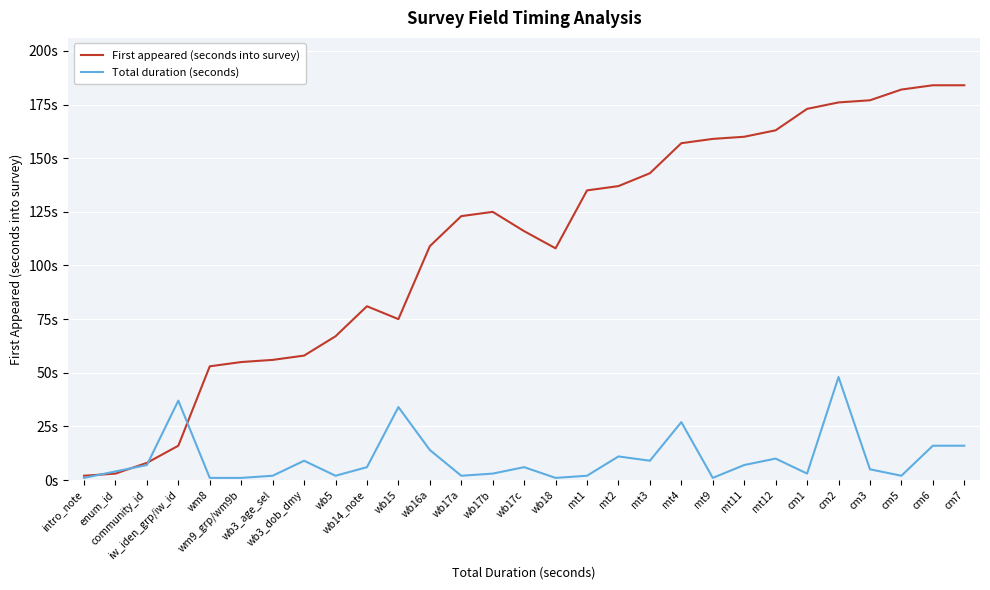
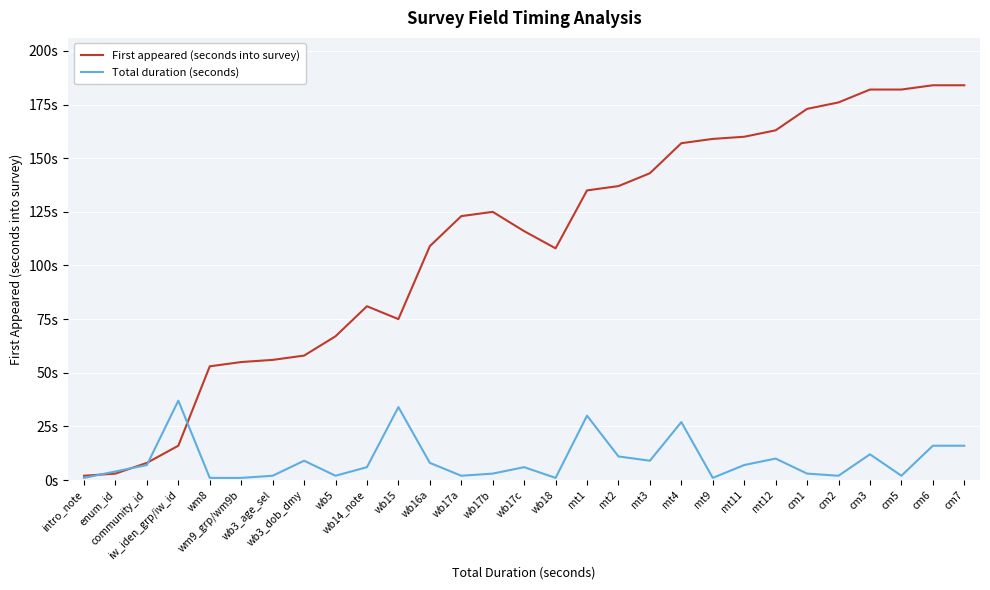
  {
    "First appeared (seconds into survey)": {
      "iw_iden_grp/iw_id": "16s",
      "wm8": "53s",
      "wm9_grp/wm9b": "55s",
      "wb3_age_sel": "56s",
      "wb3_dob_dmy": "58s",
      "wb5": "67s",
      "wb14_note": "81s",
      "wb15": "75s",
      "wb16a": "109s",
      "wb17a": "123s",
      "wb17b": "125s",
      "wb17c": "116s",
      "wb18": "108s",
      "mt1": "135s",
      "mt2": "137s",
      "mt3": "143s",
      "mt4": "157s",
      "mt9": "159s",
      "mt11": "160s",
      "mt12": "163s",
      "cm1": "173s",
      "cm2": "176s",
-     "cm3": "177s",
+     "cm3": "182s",
      "cm5": "182s",
      "cm6": "184s",
      "cm7": "184s"
    },
    "Total duration (seconds)": {
      "iw_iden_grp/iw_id": "37s",
      "wm8": "1s",
      "wm9_grp/wm9b": "1s",
      "wb3_age_sel": "2s",
      "wb3_dob_dmy": "9s",
      "wb5": "2s",
      "wb14_note": "6s",
      "wb15": "34s",
-     "wb16a": "14s",
+     "wb16a": "8s",
      "wb17a": "2s",
      "wb17b": "3s",
      "wb17c": "6s",
      "wb18": "1s",
-     "mt1": "2s",
+     "mt1": "30s",
      "mt2": "11s",
      "mt3": "9s",
      "mt4": "27s",
      "mt9": "1s",
      "mt11": "7s",
      "mt12": "10s",
      "cm1": "3s",
-     "cm2": "48s",
-     "cm3": "5s",
+     "cm2": "2s",
+     "cm3": "12s",
      "cm5": "2s",
      "cm6": "16s",
      "cm7": "16s"
    }
  }
